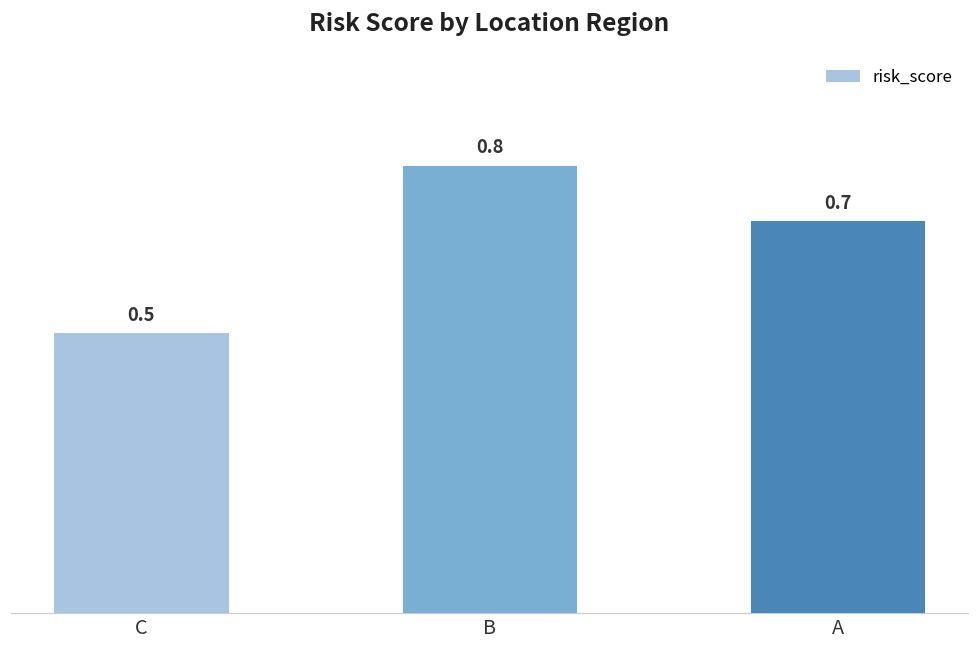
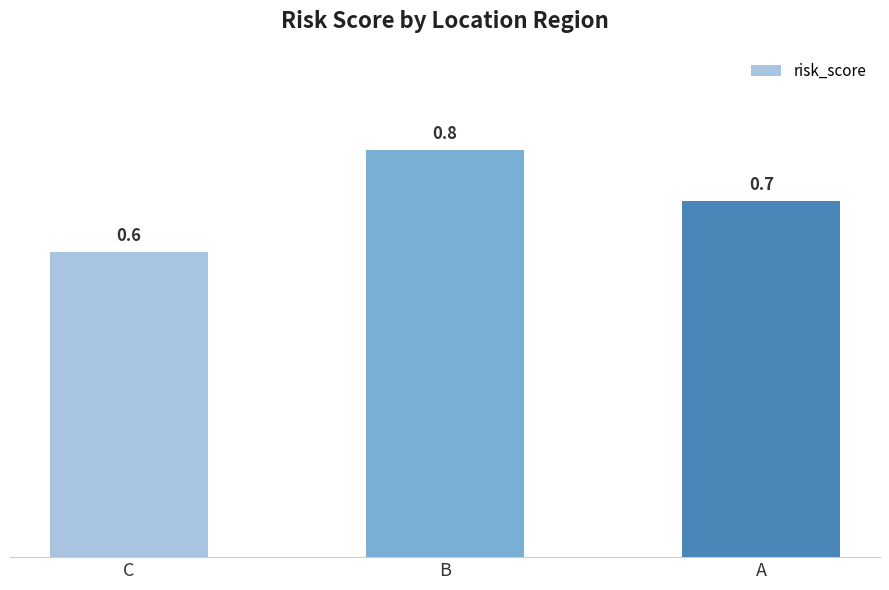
  {
-   "C": 0.5,
+   "C": 0.6,
    "B": 0.8,
    "A": 0.7
  }
